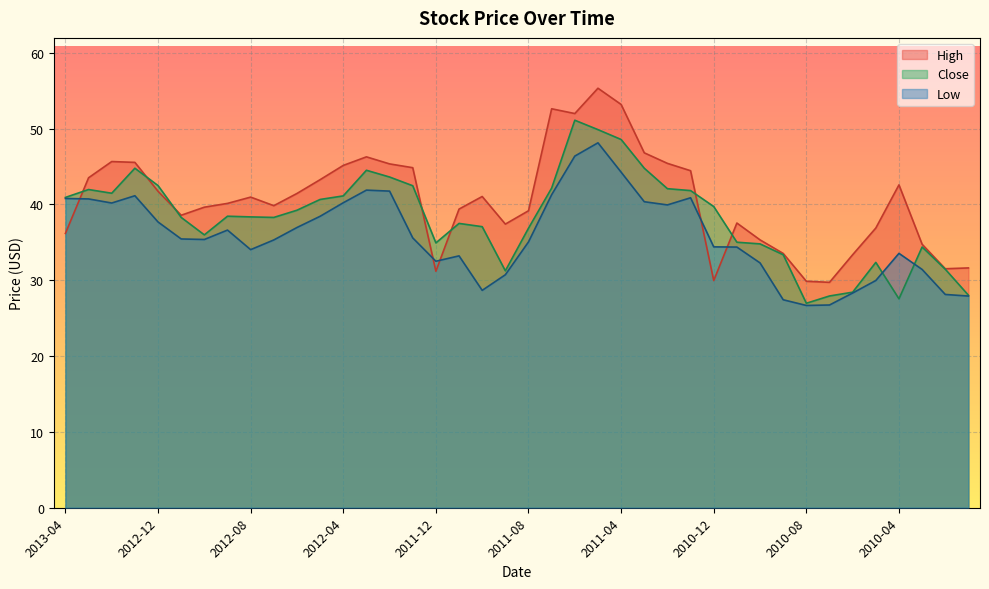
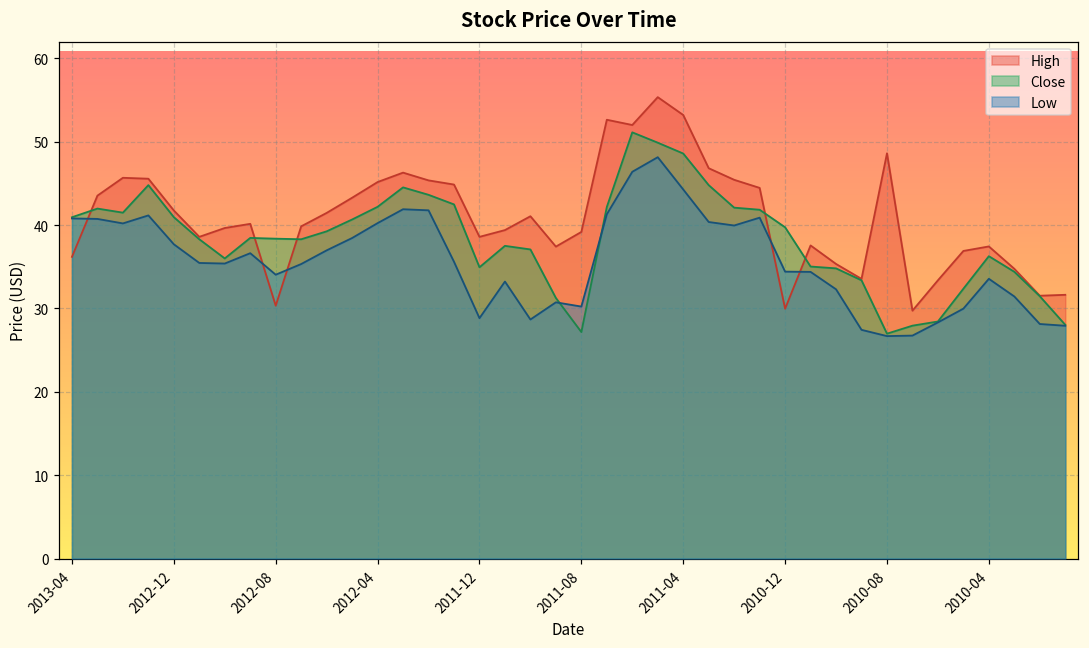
  {
    "High": {
      "2013-04": 36,
      "2012-12": 42,
-     "2012-08": 41,
+     "2012-08": 30,
      "2012-04": 45,
-     "2011-12": 31,
+     "2011-12": 39,
      "2011-08": 39,
      "2011-04": 53,
      "2010-12": 30,
-     "2010-08": 30,
-     "2010-04": 43
+     "2010-08": 49,
+     "2010-04": 37
    },
    "Close": {
-     "2012-12": 42,
+     "2012-12": 41,
      "2012-08": 38,
-     "2012-04": 41,
+     "2012-04": 42,
      "2011-12": 35,
-     "2011-08": 37,
+     "2011-08": 27,
      "2011-04": 49,
      "2010-12": 40,
-     "2010-04": 28
+     "2010-04": 36
    },
    "Low": {
      "2012-12": 38,
      "2012-08": 34,
      "2012-04": 40,
-     "2011-12": 33,
-     "2011-08": 35,
+     "2011-12": 29,
+     "2011-08": 30,
      "2011-04": 44,
      "2010-12": 34,
      "2010-04": 34
    }
  }
